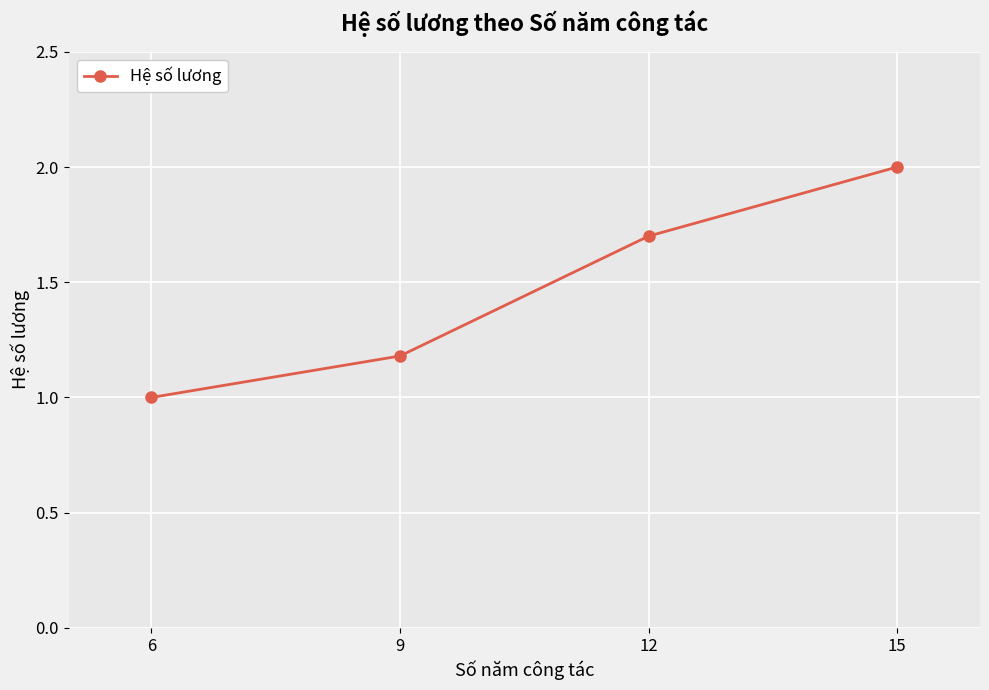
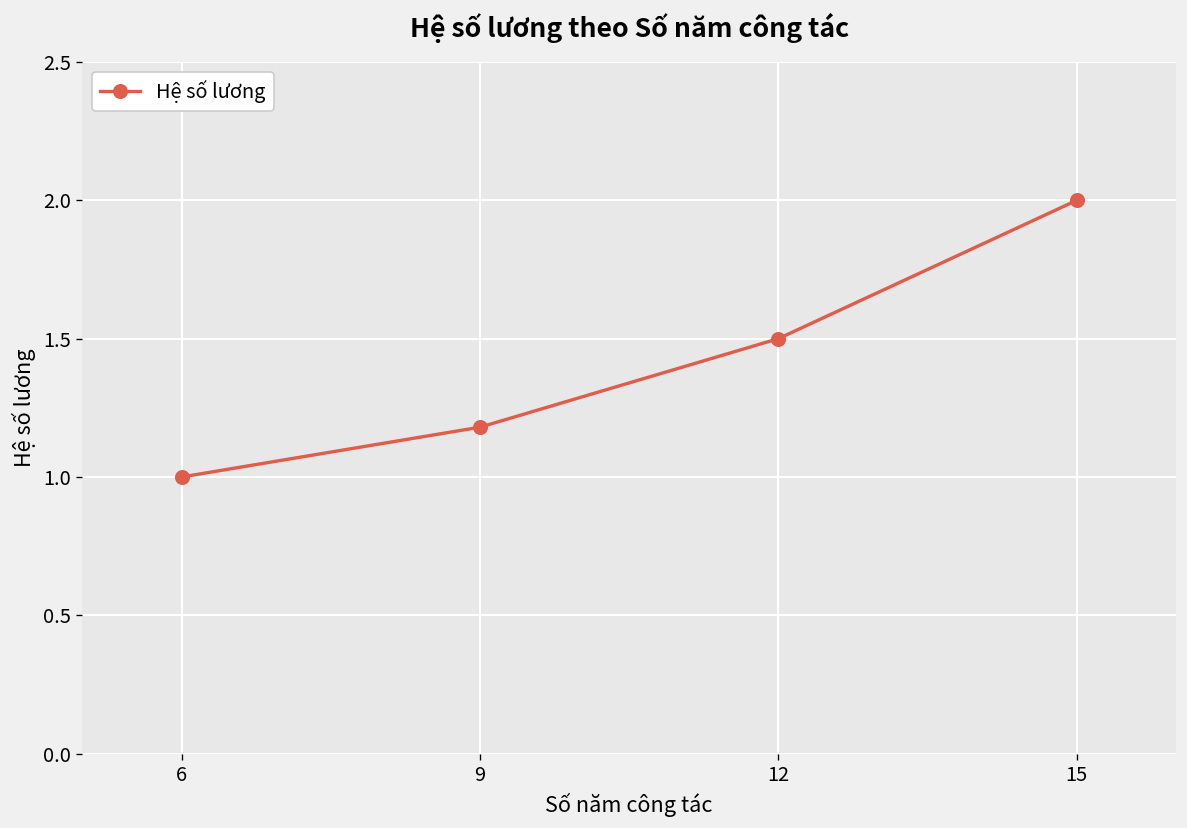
  {
    "6": 1.0,
    "9": 1.18,
-   "12": 1.7,
+   "12": 1.5,
    "15": 2.0
  }
